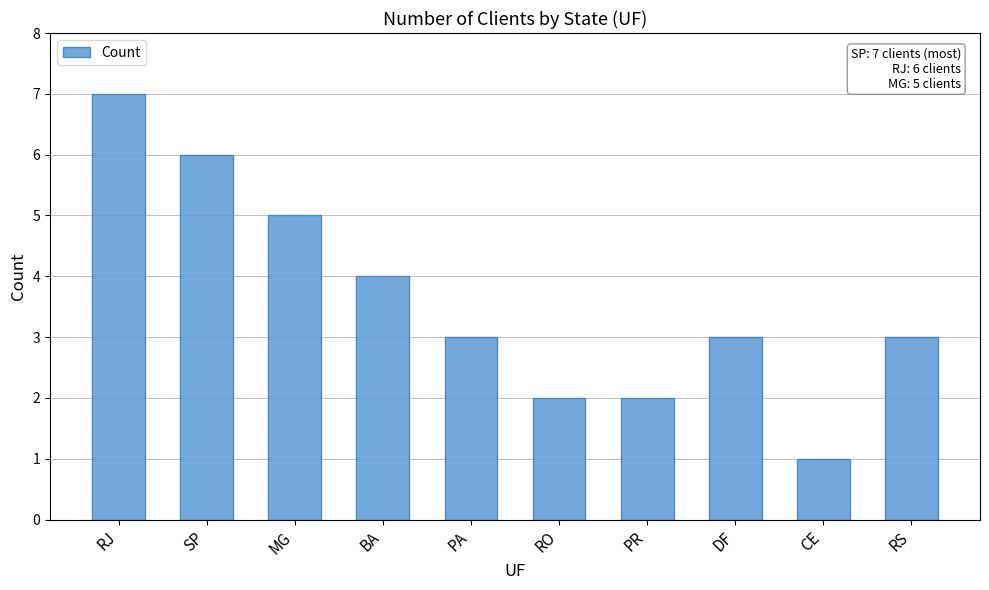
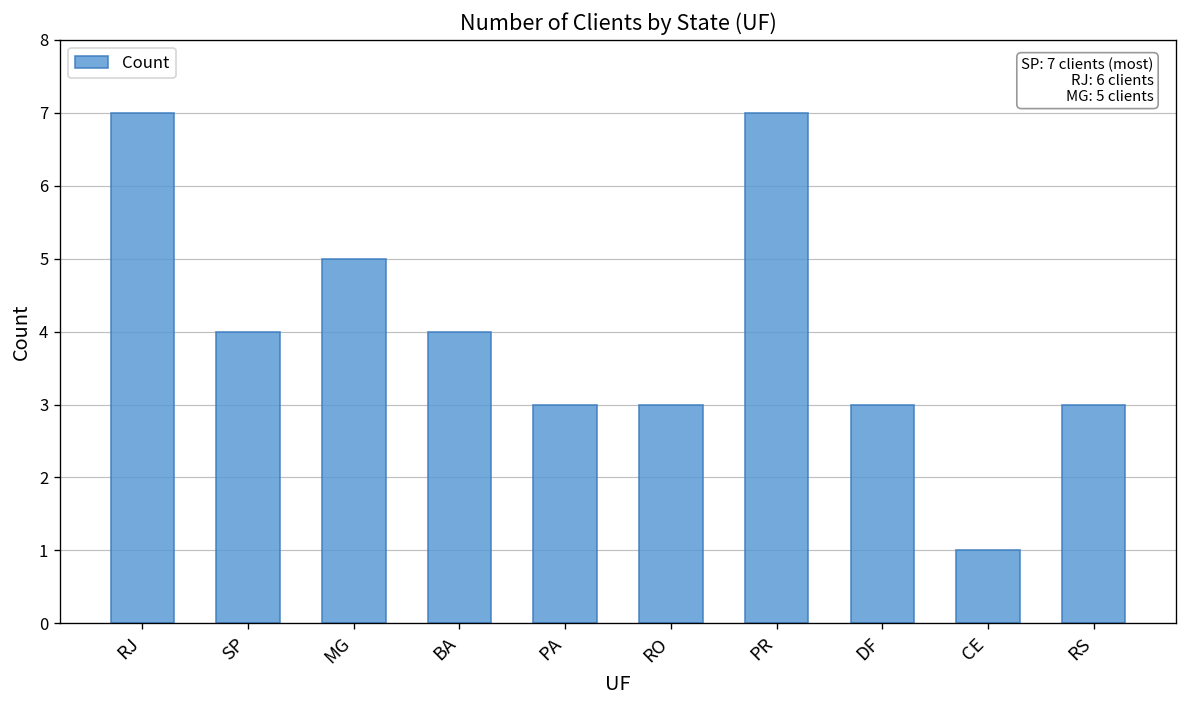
  {
    "RJ": 7,
-   "SP": 6,
+   "SP": 4,
    "MG": 5,
    "BA": 4,
    "PA": 3,
-   "RO": 2,
-   "PR": 2,
+   "RO": 3,
+   "PR": 7,
    "DF": 3,
    "CE": 1,
    "RS": 3
  }
